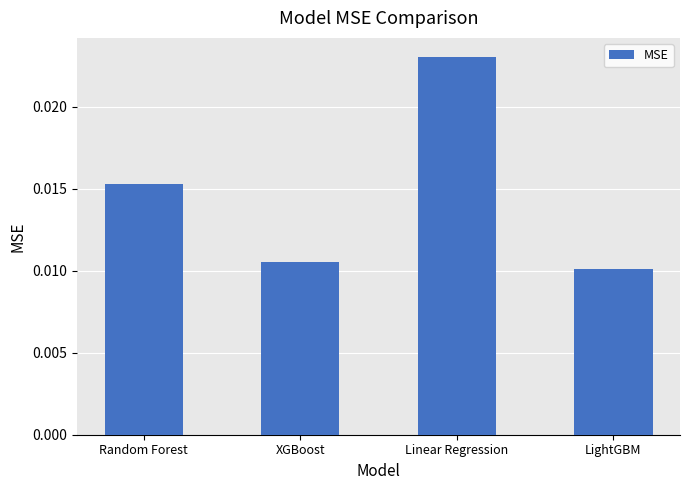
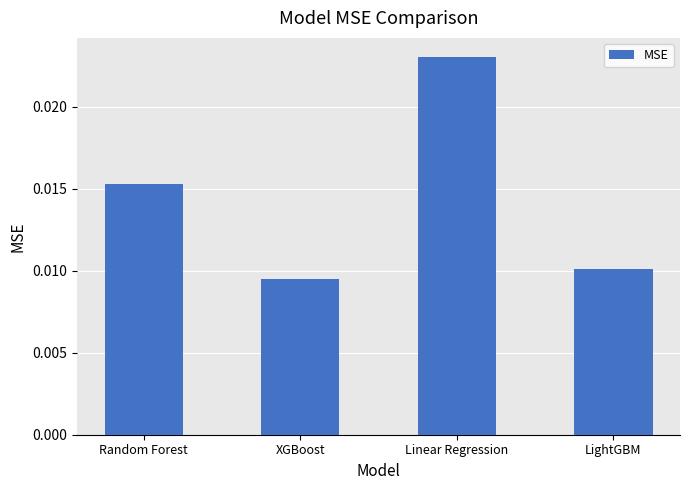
  {
    "Random Forest": 0.0153,
-   "XGBoost": 0.0105,
+   "XGBoost": 0.0095,
    "Linear Regression": 0.0230,
    "LightGBM": 0.0101
  }
